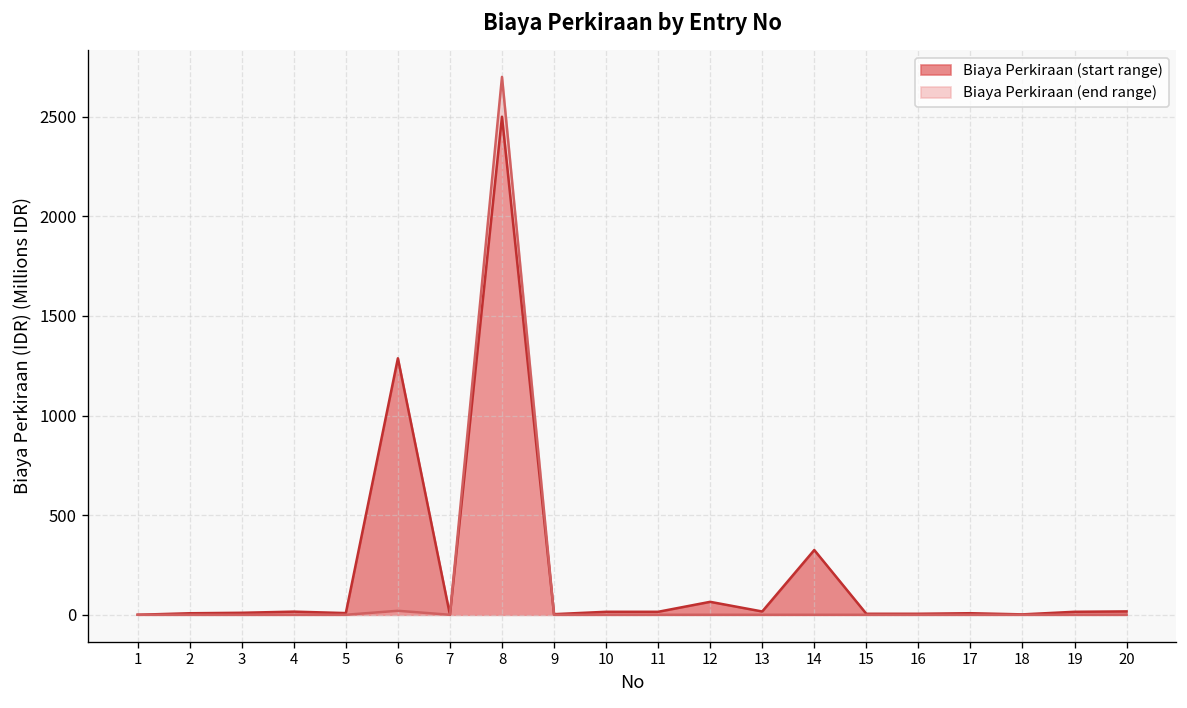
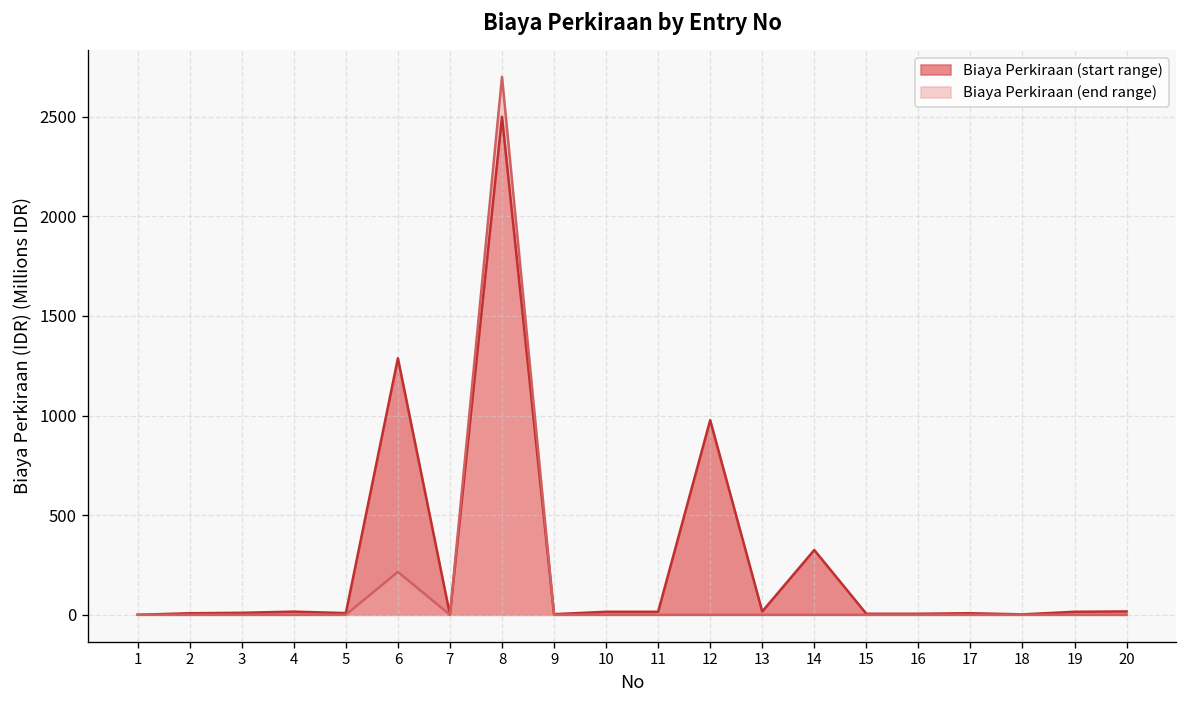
  {
    "Biaya Perkiraan (start range)": {
      "4": 20,
      "6": 1290,
      "8": 2500,
-     "12": 70,
+     "12": 980,
      "13": 20,
      "14": 330,
      "20": 20
    },
    "Biaya Perkiraan (end range)": {
      "4": 0,
-     "6": 20,
+     "6": 220,
      "8": 2700,
      "12": 0,
      "13": 0,
      "14": 0,
      "20": 0
    }
  }
